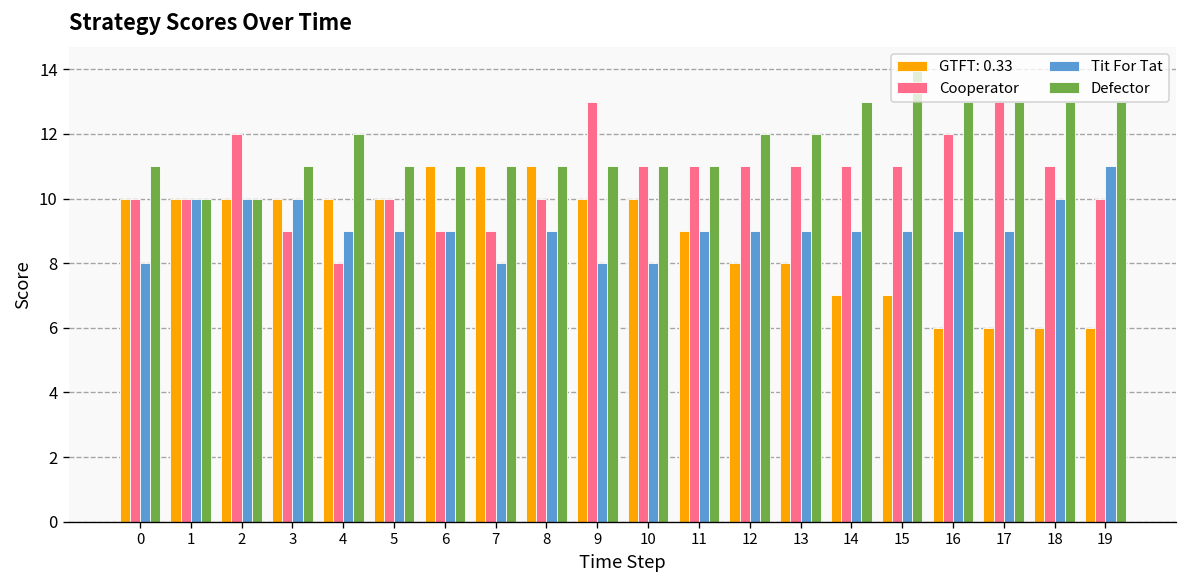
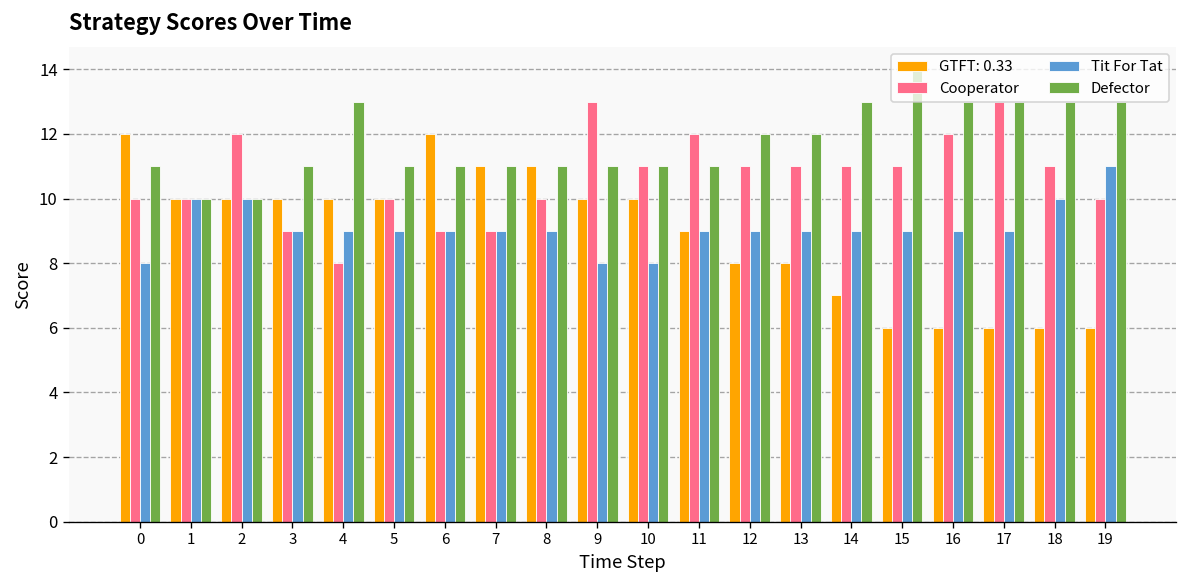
  {
    "GTFT: 0.33": {
-     "0": 10,
+     "0": 12,
      "1": 10,
      "2": 10,
      "3": 10,
      "4": 10,
      "5": 10,
-     "6": 11,
+     "6": 12,
      "7": 11,
      "8": 11,
      "9": 10,
      "10": 10,
      "11": 9,
      "12": 8,
      "13": 8,
      "14": 7,
-     "15": 7,
+     "15": 6,
      "16": 6,
      "17": 6,
      "18": 6,
      "19": 6
    },
    "Cooperator": {
      "0": 10,
      "1": 10,
      "2": 12,
      "3": 9,
      "4": 8,
      "5": 10,
      "6": 9,
      "7": 9,
      "8": 10,
      "9": 13,
      "10": 11,
-     "11": 11,
+     "11": 12,
      "12": 11,
      "13": 11,
      "14": 11,
      "15": 11,
      "16": 12,
      "18": 11,
      "19": 10
    },
    "Tit For Tat": {
      "0": 8,
      "1": 10,
      "2": 10,
-     "3": 10,
+     "3": 9,
      "4": 9,
      "5": 9,
      "6": 9,
-     "7": 8,
+     "7": 9,
      "8": 9,
      "9": 8,
      "10": 8,
      "11": 9,
      "12": 9,
      "13": 9,
      "14": 9,
      "15": 9,
      "16": 9,
      "17": 9,
      "18": 10,
      "19": 11
    },
    "Defector": {
      "0": 11,
      "1": 10,
      "2": 10,
      "3": 11,
-     "4": 12,
+     "4": 13,
      "5": 11,
      "6": 11,
      "7": 11,
      "8": 11,
      "9": 11,
      "10": 11,
      "11": 11,
      "12": 12,
      "13": 12,
      "14": 13
    }
  }
